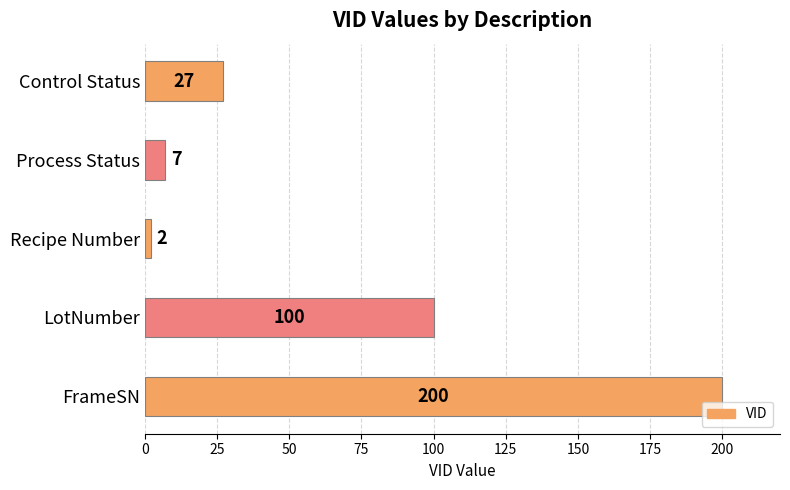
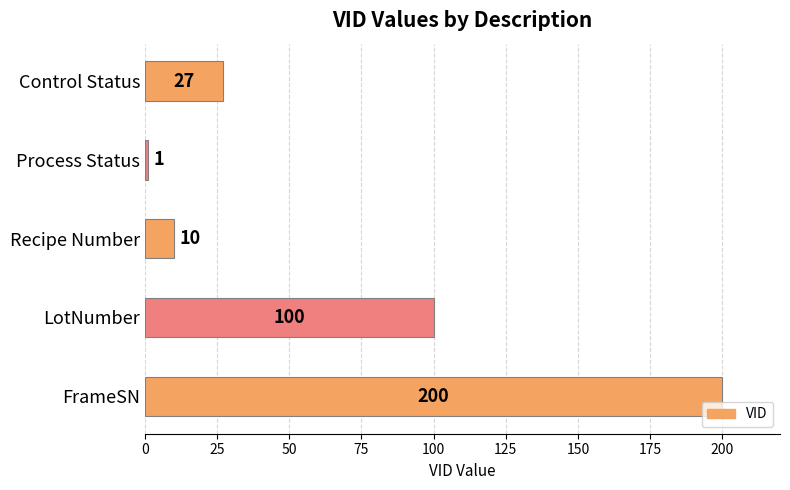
  {
    "Control Status": 27,
-   "Process Status": 7,
-   "Recipe Number": 2,
+   "Process Status": 1,
+   "Recipe Number": 10,
    "LotNumber": 100,
    "FrameSN": 200
  }
